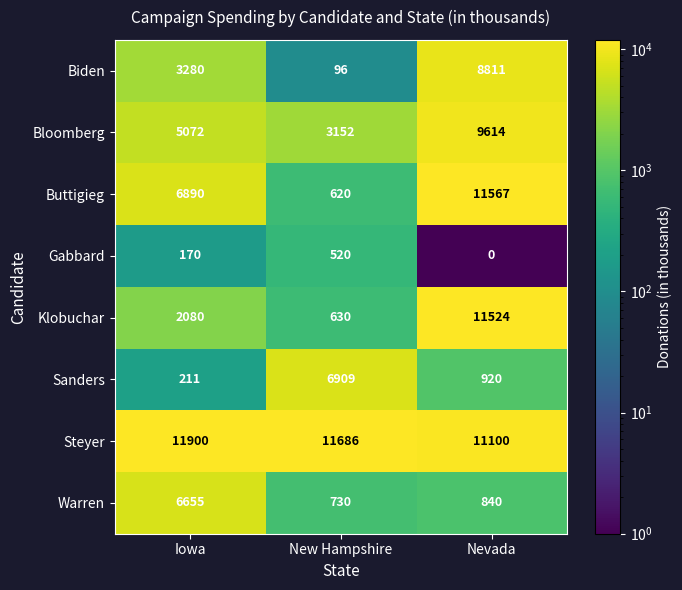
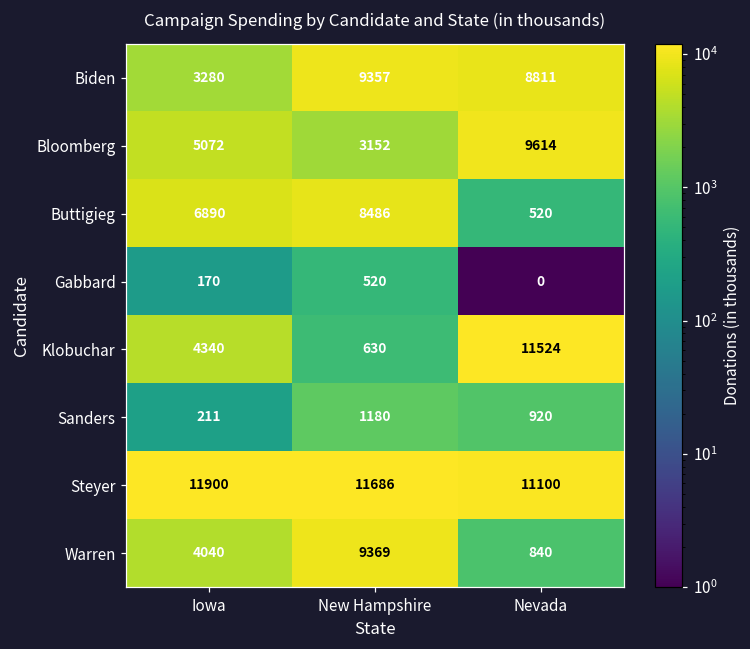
  {
    "Biden": {
      "Iowa": 3280,
-     "New Hampshire": 96,
+     "New Hampshire": 9357,
      "Nevada": 8811
    },
    "Bloomberg": {
      "Iowa": 5072,
      "New Hampshire": 3152,
      "Nevada": 9614
    },
    "Buttigieg": {
      "Iowa": 6890,
-     "New Hampshire": 620,
-     "Nevada": 11567
+     "New Hampshire": 8486,
+     "Nevada": 520
    },
    "Gabbard": {
      "Iowa": 170,
      "New Hampshire": 520,
      "Nevada": 0
    },
    "Klobuchar": {
-     "Iowa": 2080,
+     "Iowa": 4340,
      "New Hampshire": 630,
      "Nevada": 11524
    },
    "Sanders": {
      "Iowa": 211,
-     "New Hampshire": 6909,
+     "New Hampshire": 1180,
      "Nevada": 920
    },
    "Steyer": {
      "Iowa": 11900,
      "New Hampshire": 11686,
      "Nevada": 11100
    },
    "Warren": {
-     "Iowa": 6655,
-     "New Hampshire": 730,
+     "Iowa": 4040,
+     "New Hampshire": 9369,
      "Nevada": 840
    }
  }
